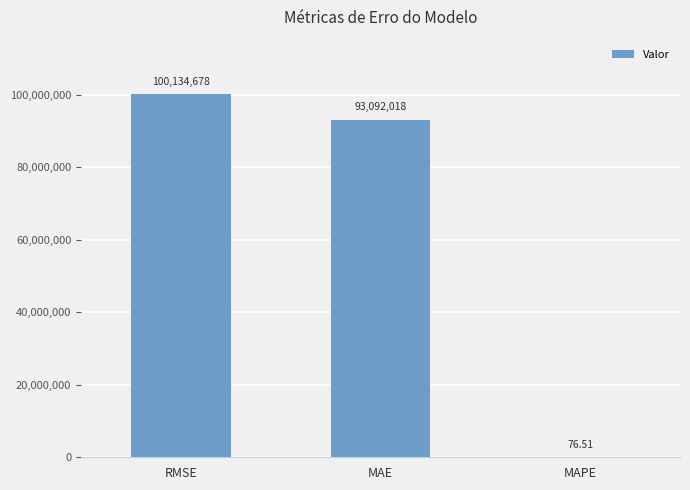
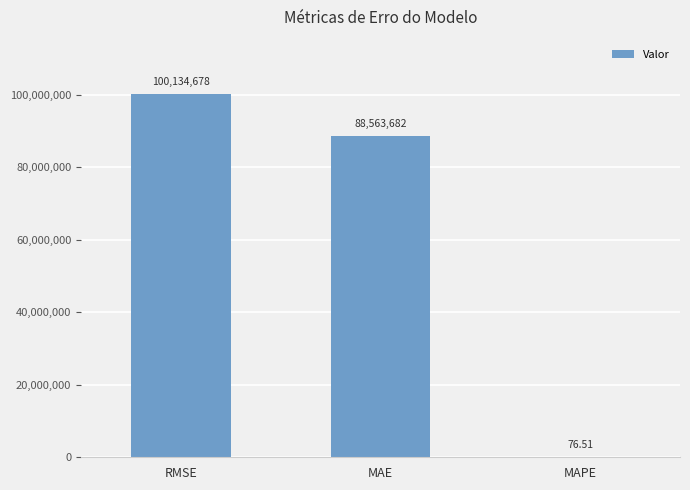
  {
    "RMSE": "100,134,678",
-   "MAE": "93,092,018",
+   "MAE": "88,563,682",
    "MAPE": "76.51"
  }
